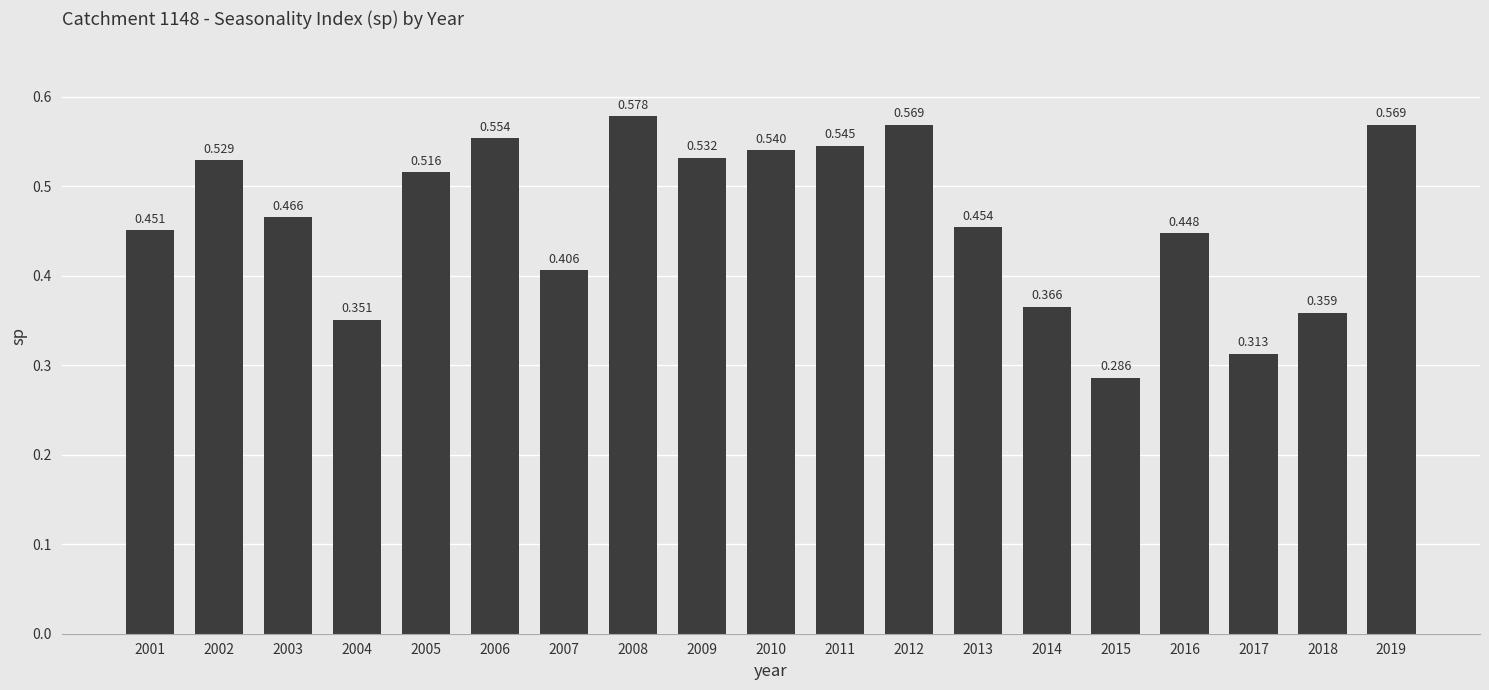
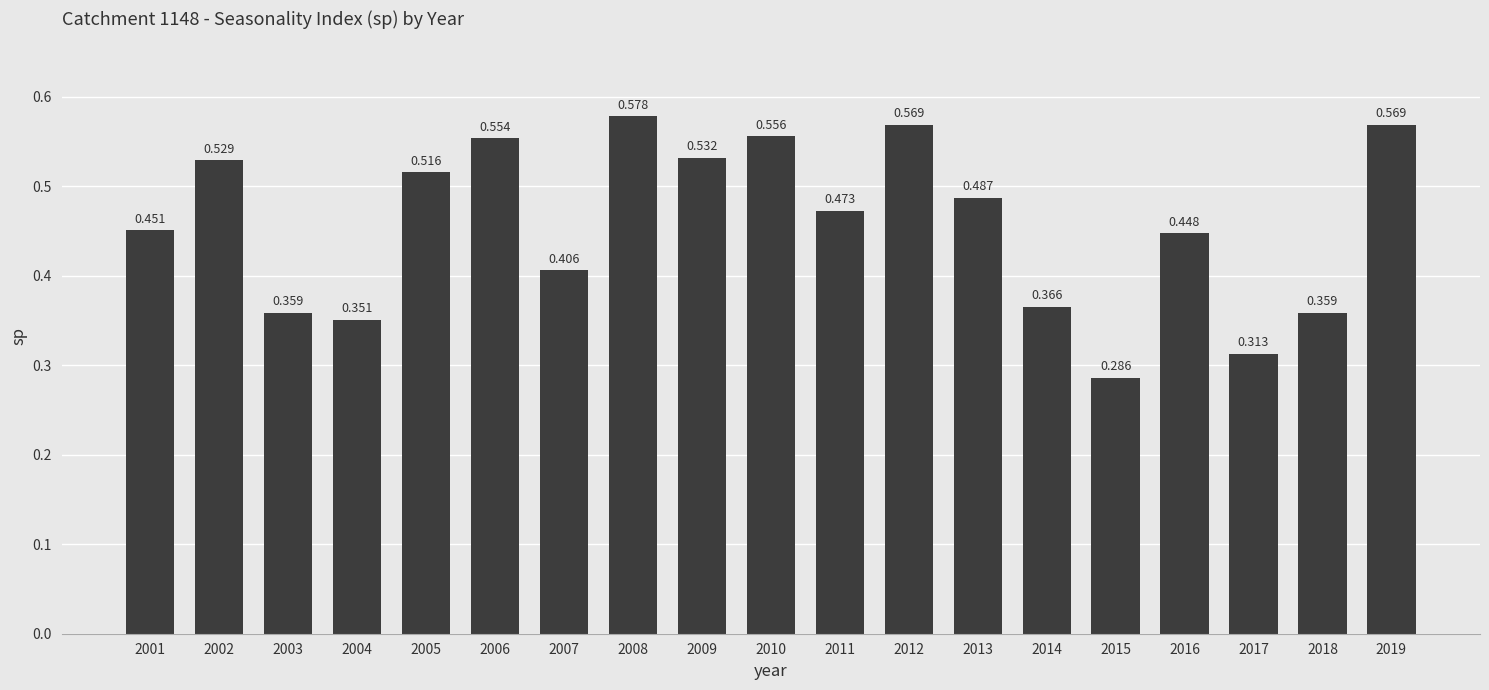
  {
    "2001": 0.451,
    "2002": 0.529,
-   "2003": 0.466,
+   "2003": 0.359,
    "2004": 0.351,
    "2005": 0.516,
    "2006": 0.554,
    "2007": 0.406,
    "2008": 0.578,
    "2009": 0.532,
-   "2010": 0.540,
-   "2011": 0.545,
+   "2010": 0.556,
+   "2011": 0.473,
    "2012": 0.569,
-   "2013": 0.454,
+   "2013": 0.487,
    "2014": 0.366,
    "2015": 0.286,
    "2016": 0.448,
    "2017": 0.313,
    "2018": 0.359,
    "2019": 0.569
  }
